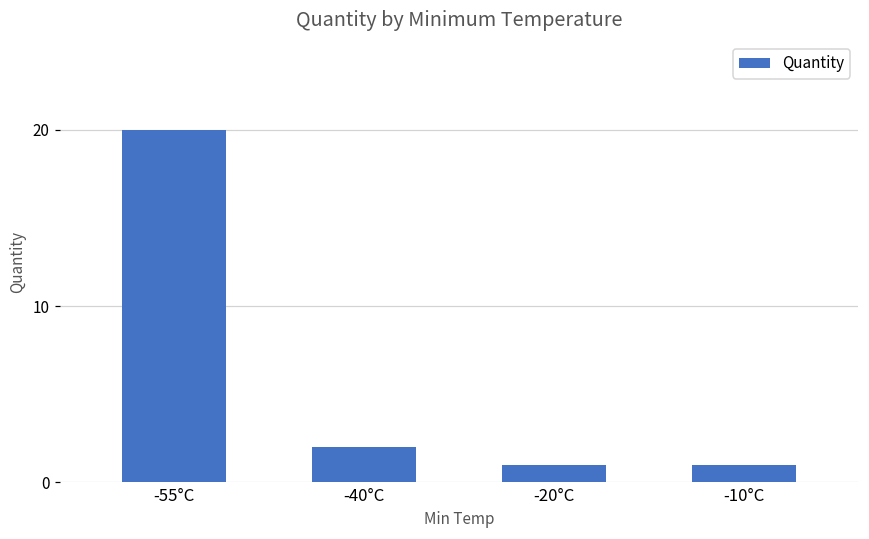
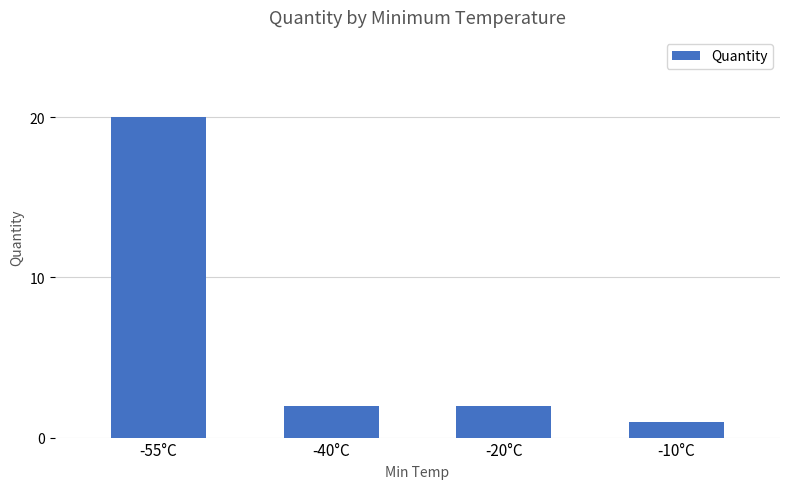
  {
    "-55°C": 20,
    "-40°C": 2,
-   "-20°C": 1,
+   "-20°C": 2,
    "-10°C": 1
  }
